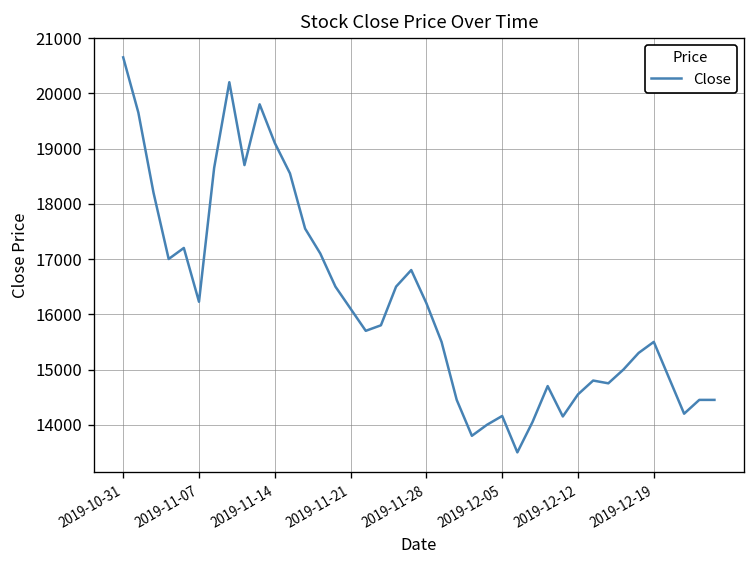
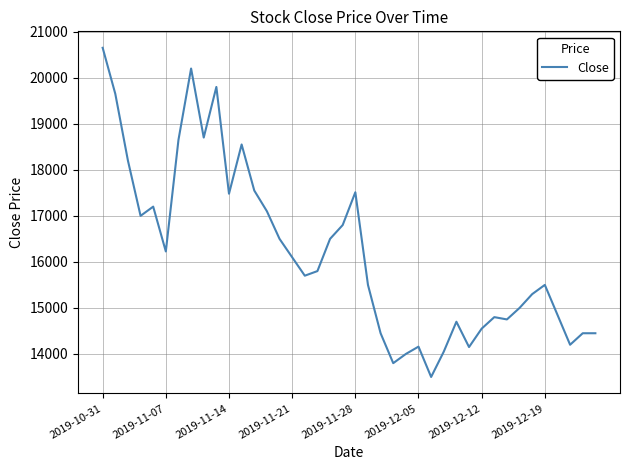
  {
    "2019-10-31": 20700,
    "2019-11-07": 16200,
-   "2019-11-14": 19100,
+   "2019-11-14": 17500,
    "2019-11-21": 16100,
-   "2019-11-28": 16200,
+   "2019-11-28": 17500,
    "2019-12-05": 14200,
    "2019-12-12": 14600,
    "2019-12-19": 15500
  }
